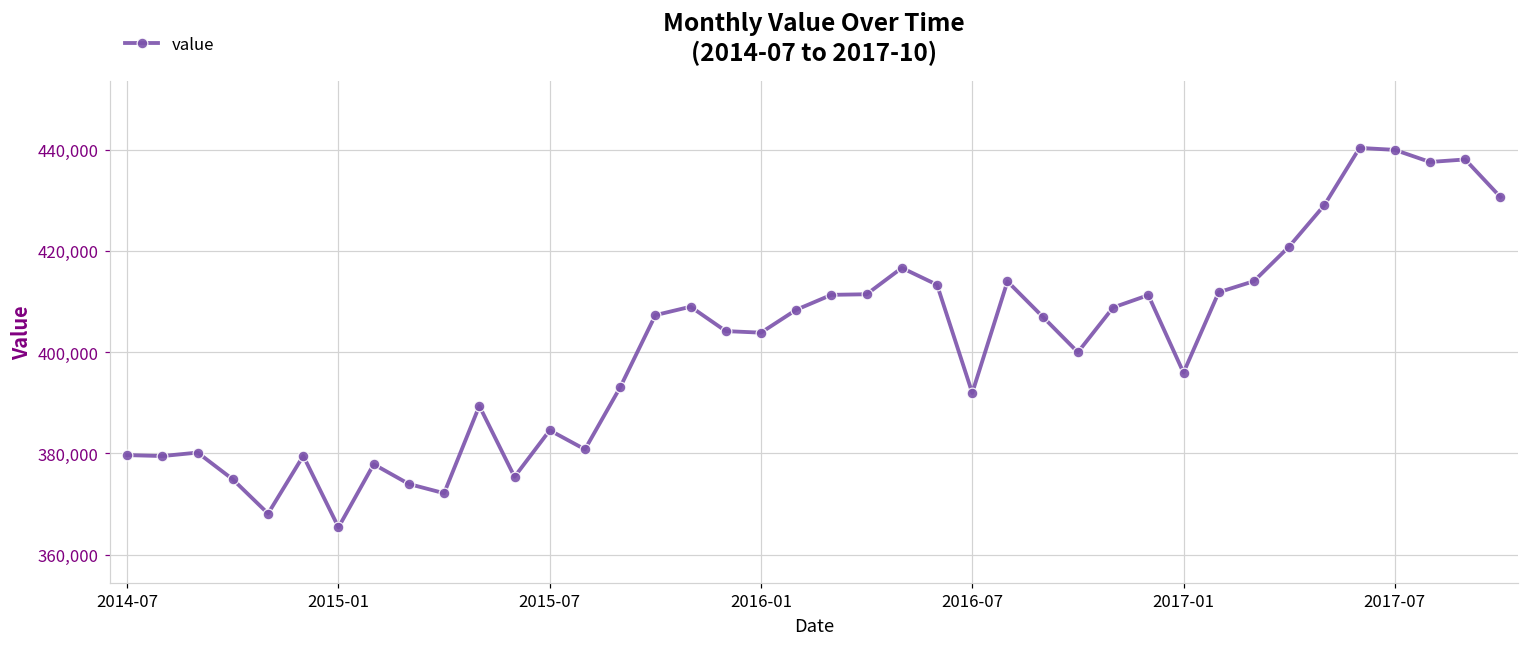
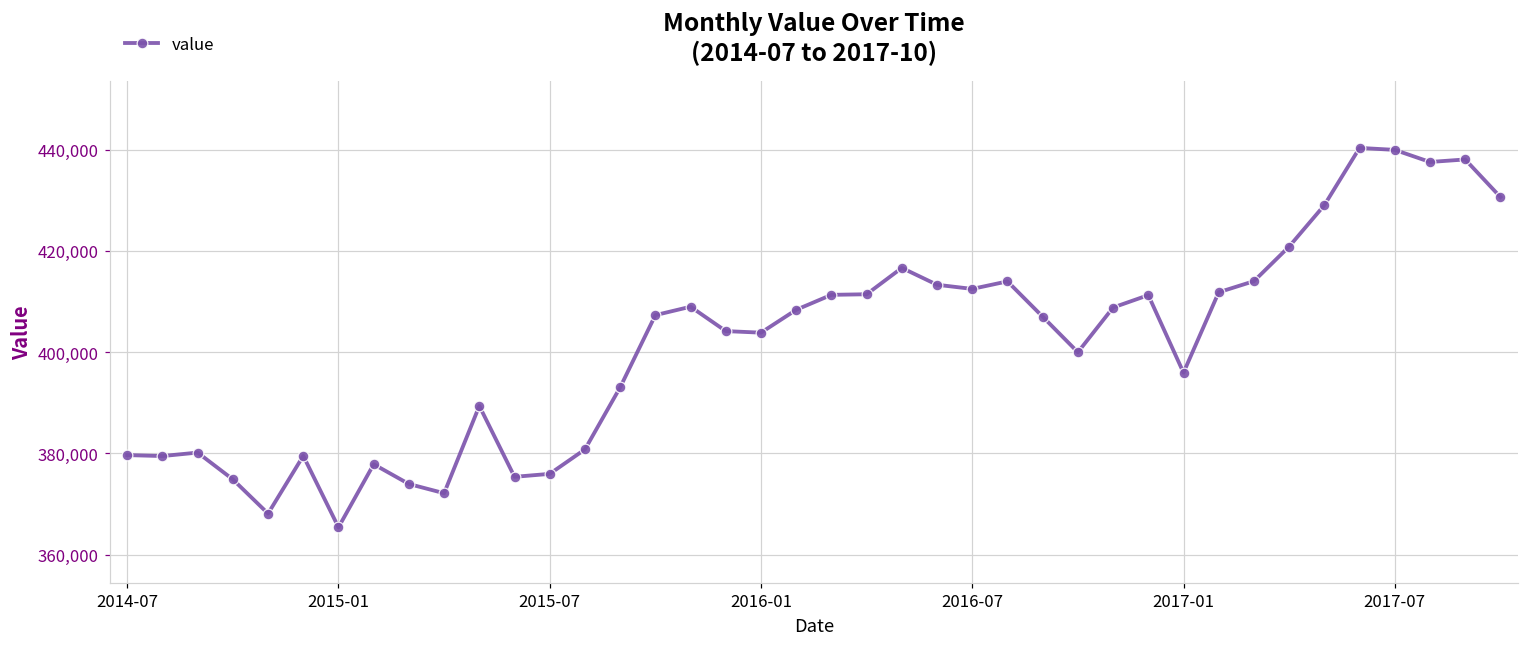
  {
    "2014-07": "380,000",
    "2015-01": "365,000",
-   "2015-07": "385,000",
+   "2015-07": "376,000",
    "2016-01": "404,000",
-   "2016-07": "392,000",
+   "2016-07": "412,000",
    "2017-01": "396,000",
    "2017-07": "440,000"
  }
